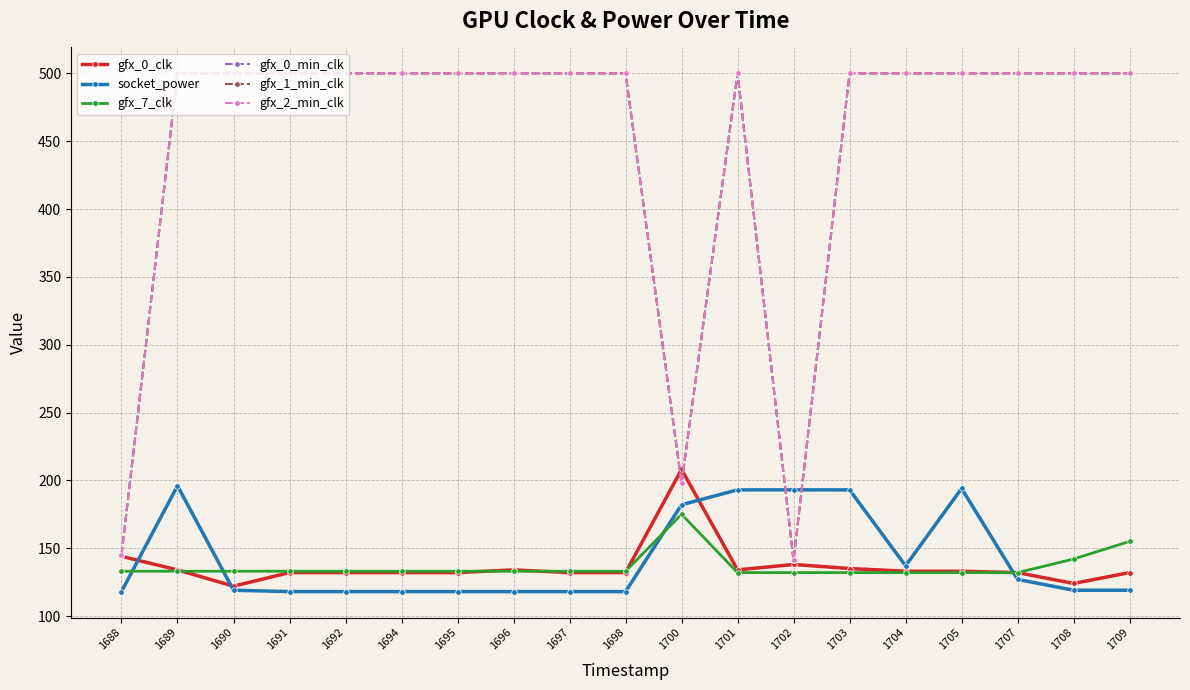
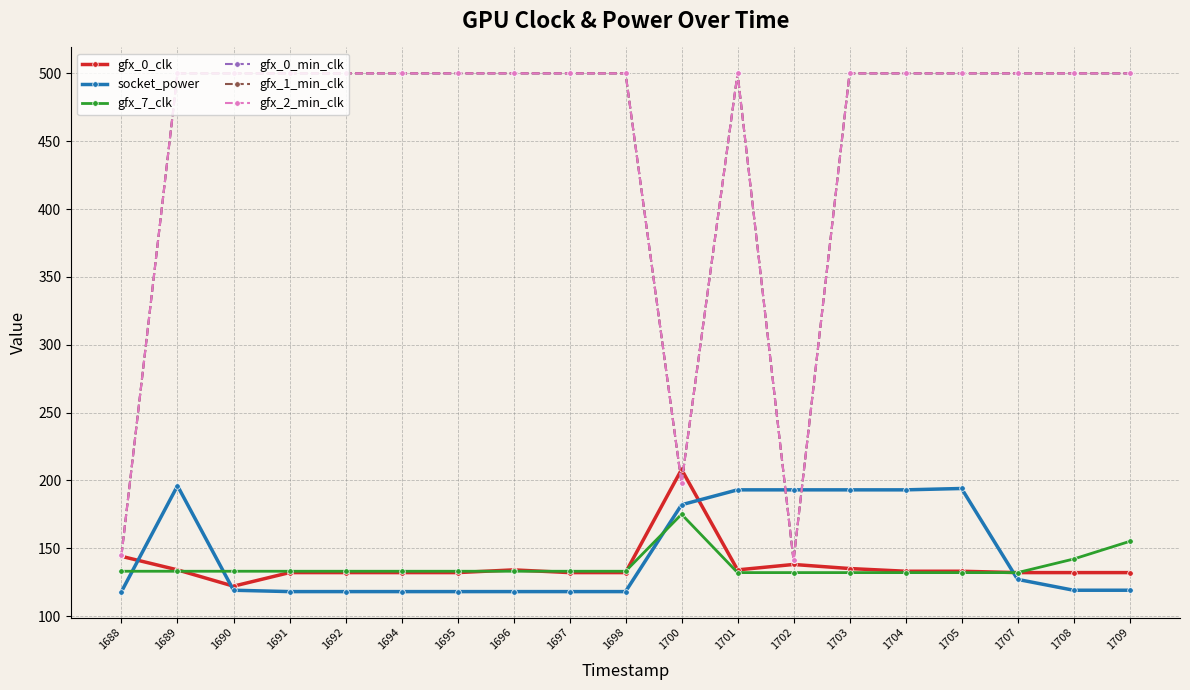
  {
    "gfx_0_clk": {
      "1690": 122,
      "1700": 208,
      "1701": 134,
      "1702": 138,
      "1703": 135,
-     "1708": 124,
+     "1708": 132,
      "1709": 132
    },
    "socket_power": {
      "1688": 118,
      "1689": 196,
      "1690": 119,
      "1691": 118,
      "1692": 118,
      "1694": 118,
      "1695": 118,
      "1696": 118,
      "1697": 118,
      "1698": 118,
      "1700": 182,
      "1701": 193,
      "1702": 193,
      "1703": 193,
-     "1704": 137,
+     "1704": 193,
      "1705": 194,
      "1707": 127,
      "1708": 119,
      "1709": 119
    },
    "gfx_7_clk": {
      "1688": 133,
      "1690": 133,
      "1700": 175,
      "1701": 132,
      "1702": 132,
      "1703": 132,
      "1708": 142,
      "1709": 155
    },
    "gfx_2_min_clk": {
      "1694": 500,
      "1695": 500,
      "1696": 500,
      "1697": 500,
      "1698": 500,
      "1700": 198,
      "1701": 500,
      "1702": 141,
      "1703": 500,
      "1704": 500,
      "1705": 500,
      "1707": 500,
      "1708": 500,
      "1709": 500
    }
  }
